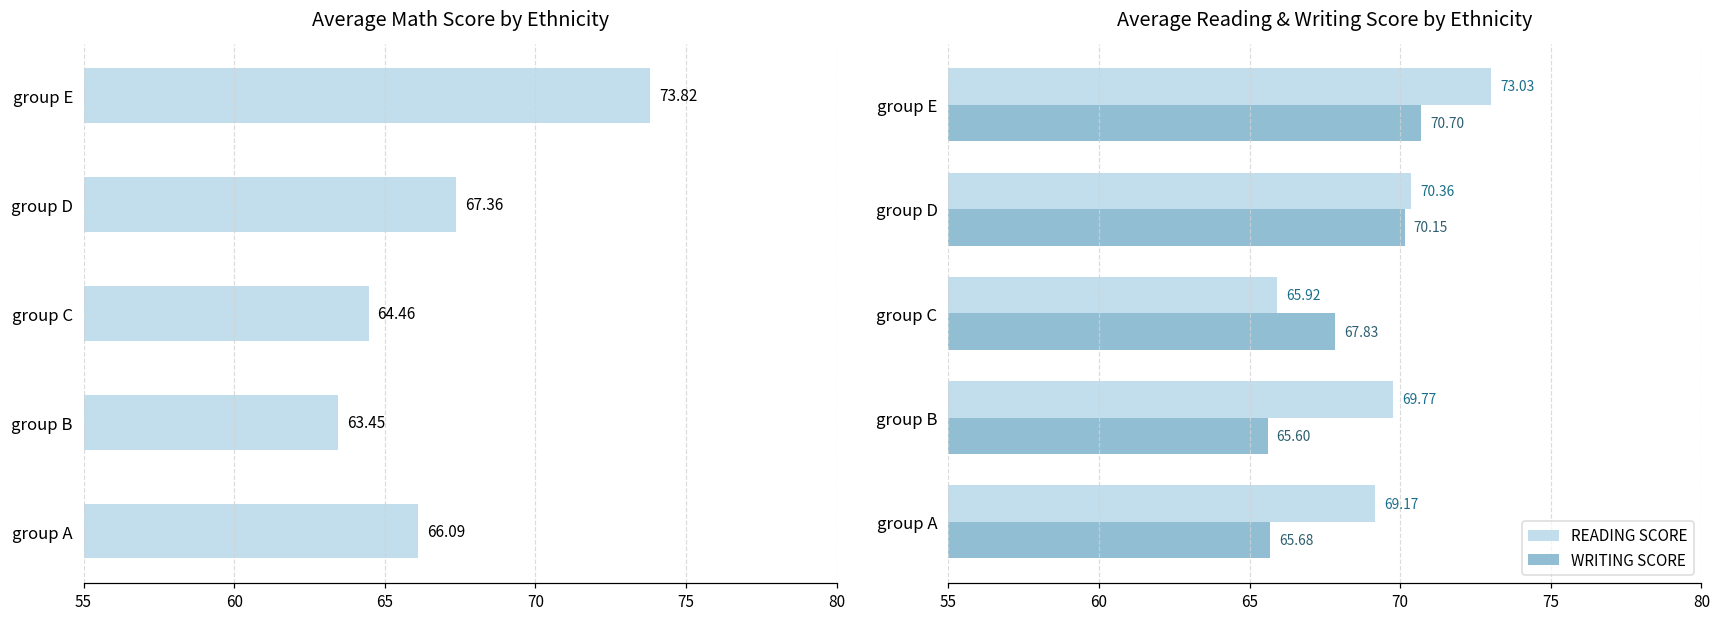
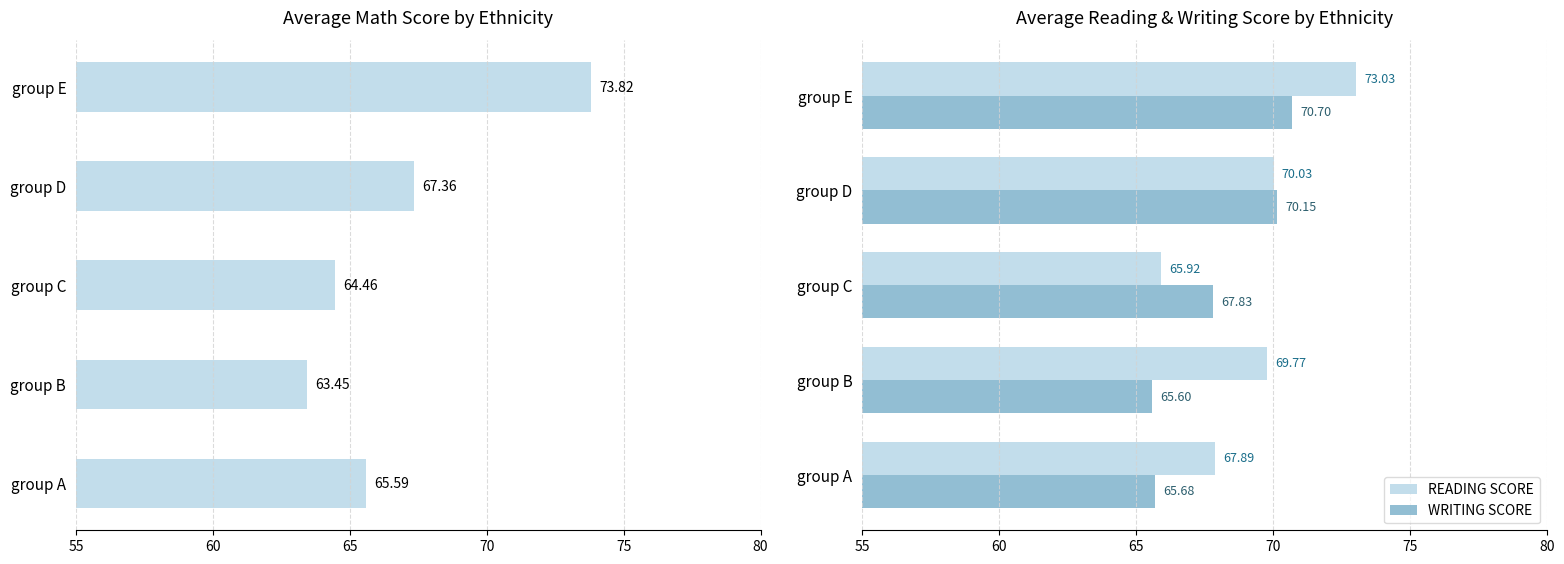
  {
    "Average Math Score by Ethnicity": {
      "group E": 73.82,
      "group D": 67.36,
      "group C": 64.46,
      "group B": 63.45,
-     "group A": 66.09
+     "group A": 65.59
    },
    "Average Reading & Writing Score by Ethnicity": {
      "READING SCORE": {
        "group E": 73.03,
-       "group D": 70.36,
+       "group D": 70.03,
        "group C": 65.92,
        "group B": 69.77,
-       "group A": 69.17
+       "group A": 67.89
      },
      "WRITING SCORE": {
        "group E": 70.70,
        "group D": 70.15,
        "group C": 67.83,
        "group B": 65.60,
        "group A": 65.68
      }
    }
  }
